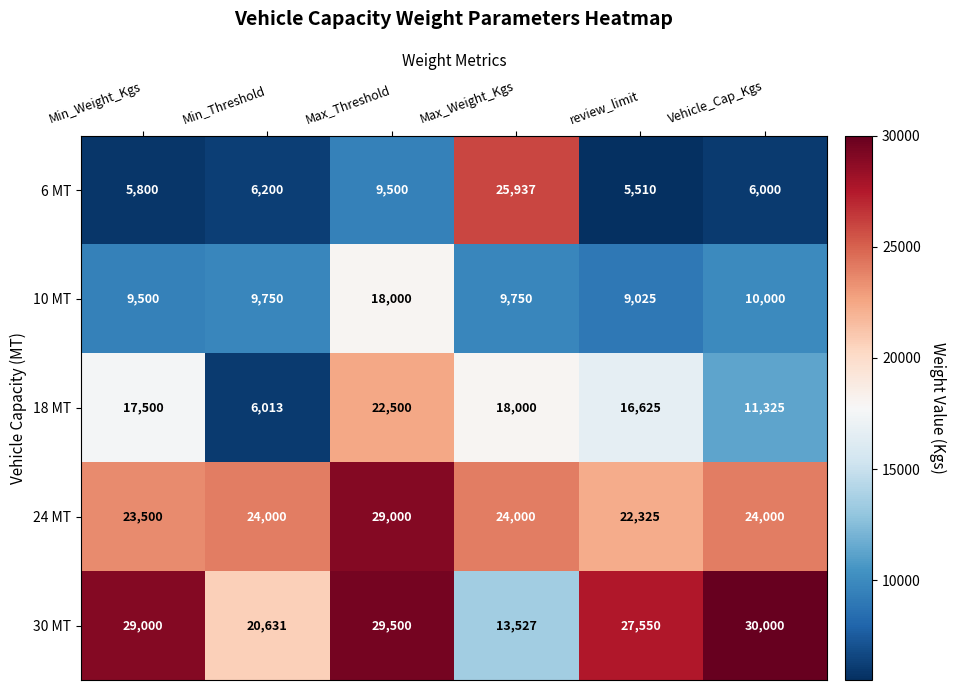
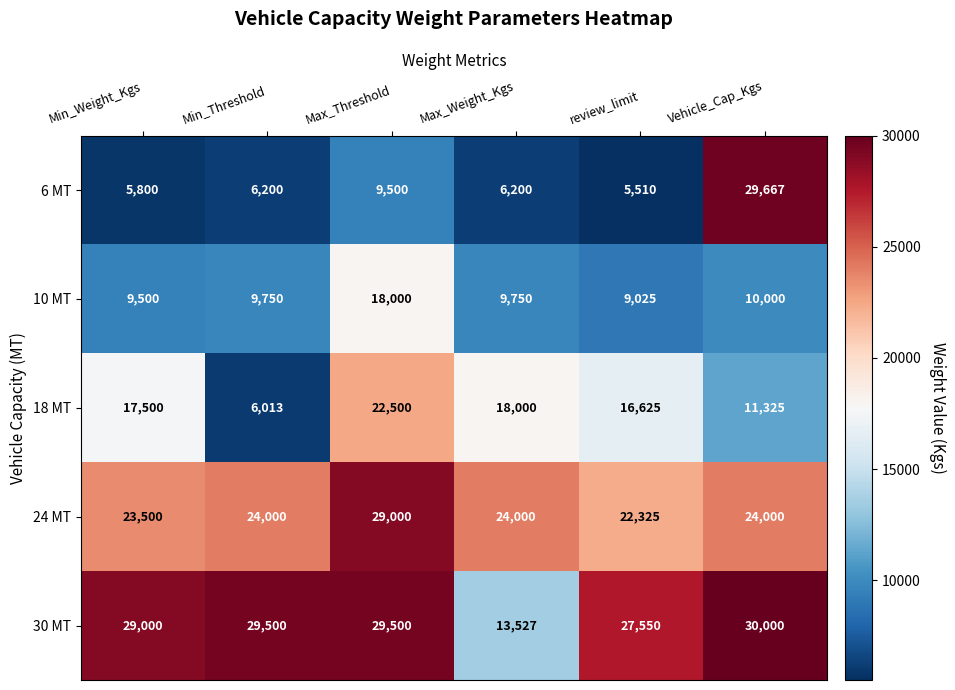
  {
    "6 MT": {
      "Min_Weight_Kgs": "5,800",
      "Min_Threshold": "6,200",
      "Max_Threshold": "9,500",
-     "Max_Weight_Kgs": "25,937",
+     "Max_Weight_Kgs": "6,200",
      "review_limit": "5,510",
-     "Vehicle_Cap_Kgs": "6,000"
+     "Vehicle_Cap_Kgs": "29,667"
    },
    "10 MT": {
      "Min_Weight_Kgs": "9,500",
      "Min_Threshold": "9,750",
      "Max_Threshold": "18,000",
      "Max_Weight_Kgs": "9,750",
      "review_limit": "9,025",
      "Vehicle_Cap_Kgs": "10,000"
    },
    "18 MT": {
      "Min_Weight_Kgs": "17,500",
      "Min_Threshold": "6,013",
      "Max_Threshold": "22,500",
      "Max_Weight_Kgs": "18,000",
      "review_limit": "16,625",
      "Vehicle_Cap_Kgs": "11,325"
    },
    "24 MT": {
      "Min_Weight_Kgs": "23,500",
      "Min_Threshold": "24,000",
      "Max_Threshold": "29,000",
      "Max_Weight_Kgs": "24,000",
      "review_limit": "22,325",
      "Vehicle_Cap_Kgs": "24,000"
    },
    "30 MT": {
      "Min_Weight_Kgs": "29,000",
-     "Min_Threshold": "20,631",
+     "Min_Threshold": "29,500",
      "Max_Threshold": "29,500",
      "Max_Weight_Kgs": "13,527",
      "review_limit": "27,550",
      "Vehicle_Cap_Kgs": "30,000"
    }
  }
